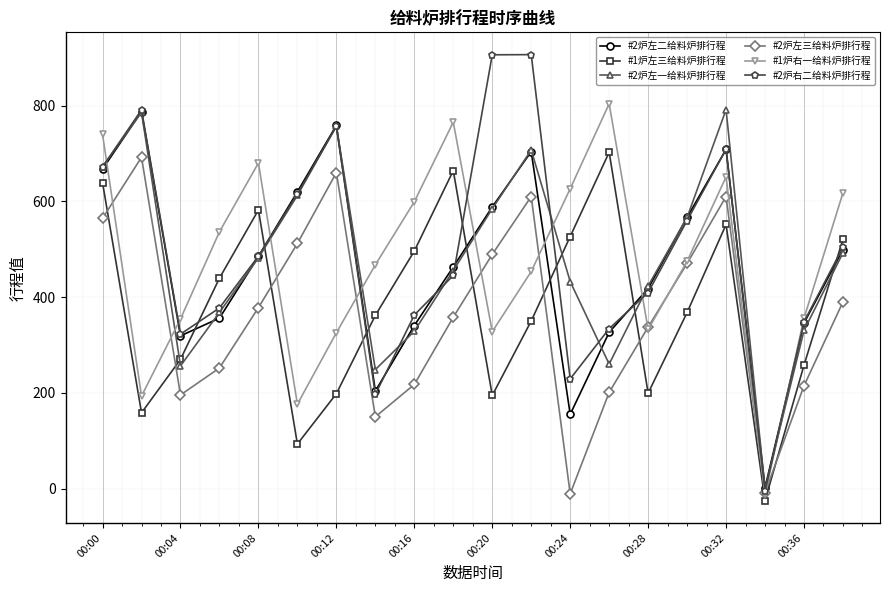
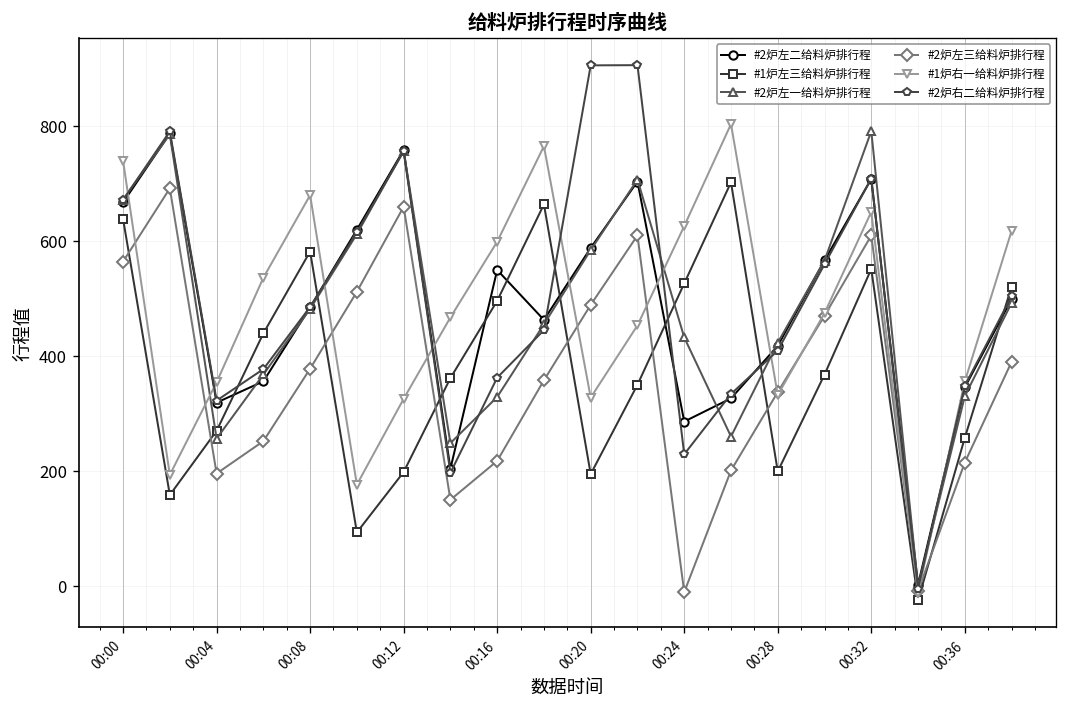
  {
    "#2炉左二给料炉排行程": {
-     "00:16": 340,
-     "00:24": 160,
+     "00:16": 550,
+     "00:24": 290,
      "00:28": 420
    }
  }
